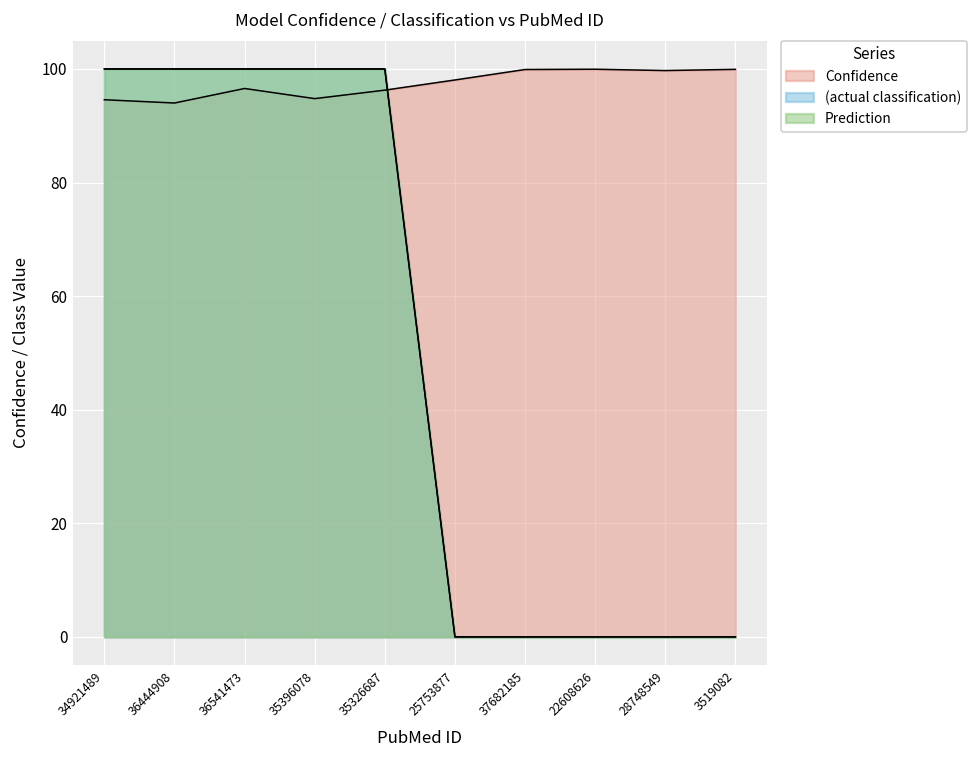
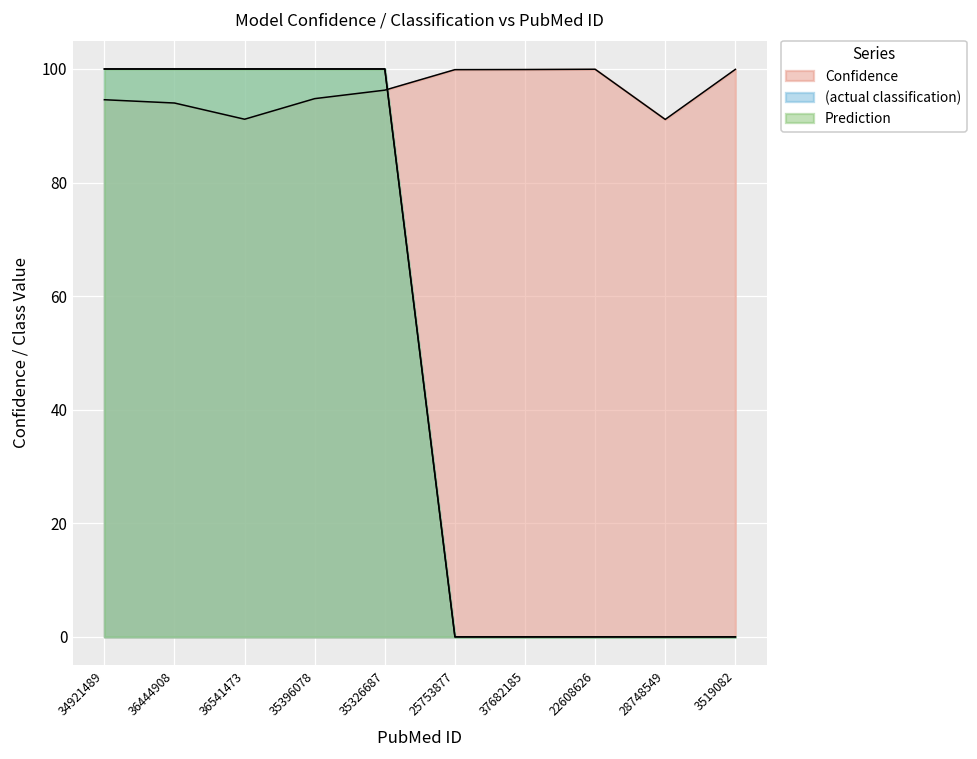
  {
    "Confidence": {
      "34921489": 95,
      "36444908": 94,
-     "36541473": 97,
+     "36541473": 91,
      "35396078": 95,
      "35326687": 96,
-     "25753877": 98,
+     "25753877": 100,
      "37682185": 100,
      "22608626": 100,
-     "28748549": 100,
+     "28748549": 91,
      "3519082": 100
    },
    "Prediction": {
      "34921489": 100,
      "36444908": 100,
      "36541473": 100,
      "35396078": 100,
      "35326687": 100,
      "25753877": 0,
      "37682185": 0,
      "22608626": 0,
      "28748549": 0,
      "3519082": 0
    }
  }
